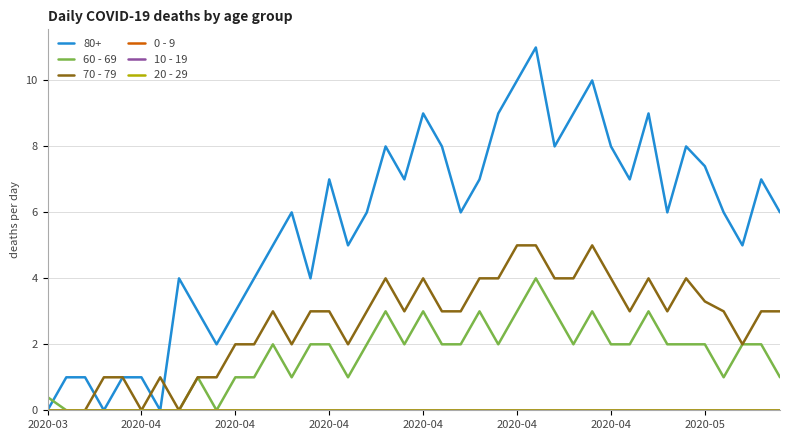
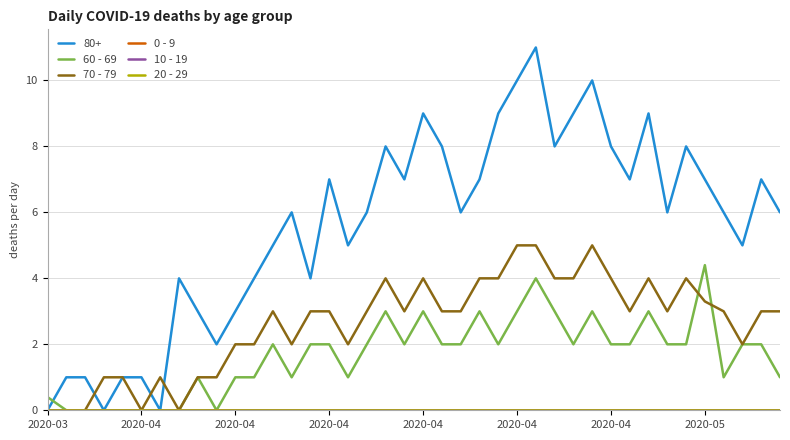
  {
    "80+": {
-     "2020-05": 7.4
+     "2020-05": 7.0
    },
    "60 - 69": {
      "2020-03": 0.4,
-     "2020-05": 2.0
+     "2020-05": 4.4
    },
    "70 - 79": {
      "2020-05": 3.3
    },
    "20 - 29": {
      "2020-05": 0.0
    }
  }
